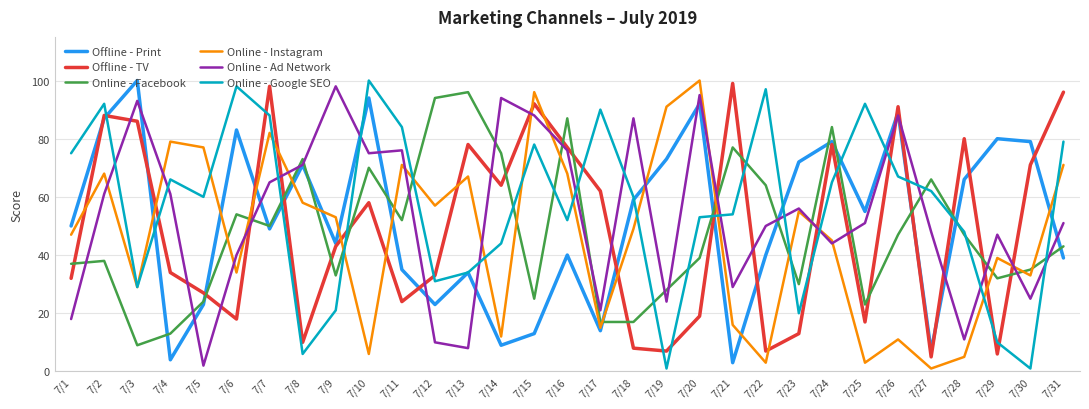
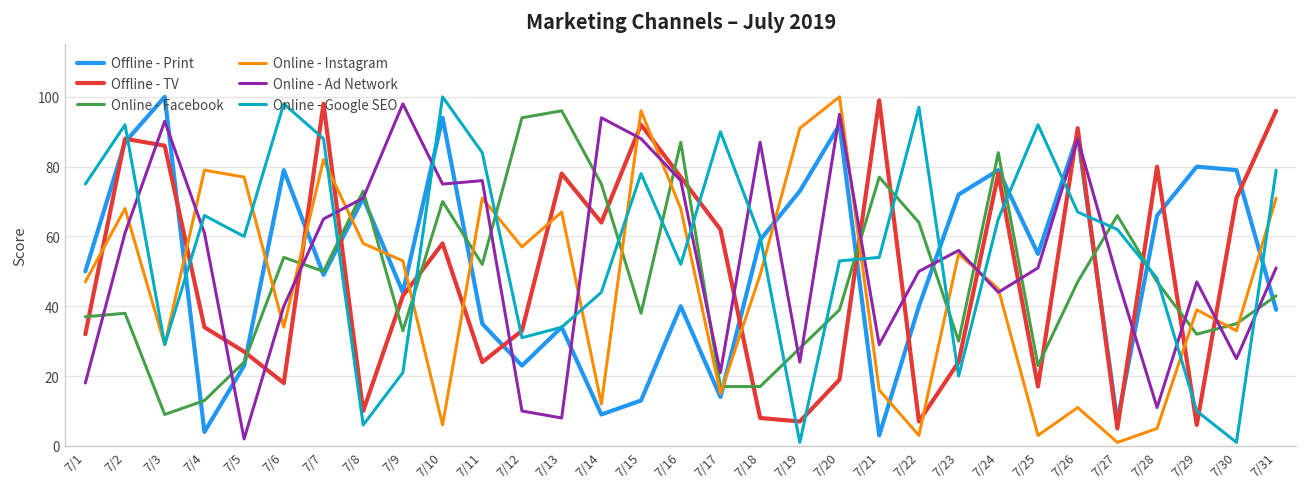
  {
    "Offline - Print": {
      "7/1": 50,
      "7/2": 87,
      "7/3": 100,
      "7/4": 4,
      "7/5": 23,
-     "7/6": 83,
+     "7/6": 79,
      "7/7": 49,
      "7/9": 44,
      "7/10": 94,
      "7/11": 35,
      "7/12": 23,
      "7/14": 9,
      "7/15": 13,
      "7/16": 40,
      "7/17": 14,
      "7/18": 59,
      "7/19": 73,
      "7/20": 92,
      "7/21": 3,
      "7/22": 40,
      "7/23": 72,
      "7/24": 79,
      "7/25": 55,
      "7/26": 89,
      "7/27": 7,
      "7/28": 66,
      "7/29": 80,
      "7/30": 79,
      "7/31": 39
    },
    "Offline - TV": {
      "7/1": 32,
      "7/2": 88,
      "7/3": 86,
      "7/4": 34,
      "7/5": 27,
      "7/6": 18,
      "7/7": 98,
      "7/8": 10,
      "7/9": 43,
      "7/10": 58,
      "7/11": 24,
      "7/12": 33,
      "7/13": 78,
      "7/14": 64,
      "7/15": 92,
      "7/16": 77,
      "7/17": 62,
      "7/18": 8,
      "7/19": 7,
      "7/20": 19,
      "7/21": 99,
      "7/22": 7,
-     "7/23": 13,
+     "7/23": 24,
      "7/24": 78,
      "7/25": 17,
      "7/26": 91,
      "7/27": 5,
      "7/28": 80,
      "7/29": 6,
      "7/30": 71,
      "7/31": 96
    },
    "Online - Facebook": {
      "7/1": 37,
      "7/2": 38,
      "7/3": 9,
      "7/4": 13,
      "7/5": 24,
      "7/6": 54,
      "7/7": 50,
      "7/8": 73,
      "7/9": 33,
      "7/10": 70,
      "7/11": 52,
      "7/12": 94,
      "7/13": 96,
      "7/14": 75,
-     "7/15": 25,
+     "7/15": 38,
      "7/16": 87,
      "7/17": 17,
      "7/18": 17,
      "7/19": 28,
      "7/20": 39,
      "7/21": 77,
      "7/22": 64,
      "7/23": 30,
      "7/24": 84,
      "7/25": 23,
      "7/26": 47,
      "7/27": 66,
      "7/28": 47,
      "7/29": 32,
      "7/30": 35,
      "7/31": 43
    },
    "Online - Instagram": {
      "7/1": 47,
      "7/2": 68,
      "7/4": 79,
      "7/5": 77,
      "7/6": 34,
      "7/7": 82,
      "7/8": 58,
      "7/9": 53,
      "7/10": 6,
      "7/11": 71,
      "7/12": 57,
      "7/13": 67,
      "7/14": 12,
      "7/15": 96,
      "7/16": 68,
      "7/17": 15,
      "7/18": 49,
      "7/19": 91,
      "7/20": 100,
      "7/21": 16,
      "7/22": 3,
      "7/23": 55,
      "7/24": 45,
      "7/25": 3,
      "7/26": 11,
      "7/27": 1,
      "7/28": 5,
      "7/29": 39,
      "7/30": 33,
      "7/31": 71
    },
    "Online - Ad Network": {
      "7/1": 18,
      "7/2": 61,
      "7/3": 93,
      "7/4": 61,
      "7/5": 2,
      "7/6": 40,
      "7/7": 65,
      "7/9": 98,
      "7/10": 75,
      "7/11": 76,
      "7/12": 10,
      "7/13": 8,
      "7/14": 94,
      "7/15": 88,
      "7/16": 76,
      "7/17": 21,
      "7/18": 87,
      "7/19": 24,
      "7/20": 95,
      "7/21": 29,
      "7/22": 50,
      "7/23": 56,
      "7/24": 44,
      "7/25": 51,
      "7/26": 88,
      "7/27": 48,
      "7/28": 11,
      "7/29": 47,
      "7/30": 25,
      "7/31": 51
    },
    "Online - Google SEO": {
      "7/1": 75,
      "7/2": 92,
      "7/4": 66,
      "7/5": 60,
      "7/6": 98,
      "7/7": 88,
      "7/8": 6,
      "7/9": 21,
      "7/10": 100,
      "7/11": 84,
      "7/12": 31,
      "7/14": 44,
      "7/15": 78,
      "7/16": 52,
      "7/17": 90,
      "7/18": 60,
      "7/19": 1,
      "7/20": 53,
      "7/21": 54,
      "7/22": 97,
      "7/23": 20,
      "7/24": 65,
      "7/25": 92,
      "7/26": 67,
      "7/27": 62,
      "7/28": 48,
      "7/29": 10,
      "7/30": 1,
      "7/31": 79
    }
  }
